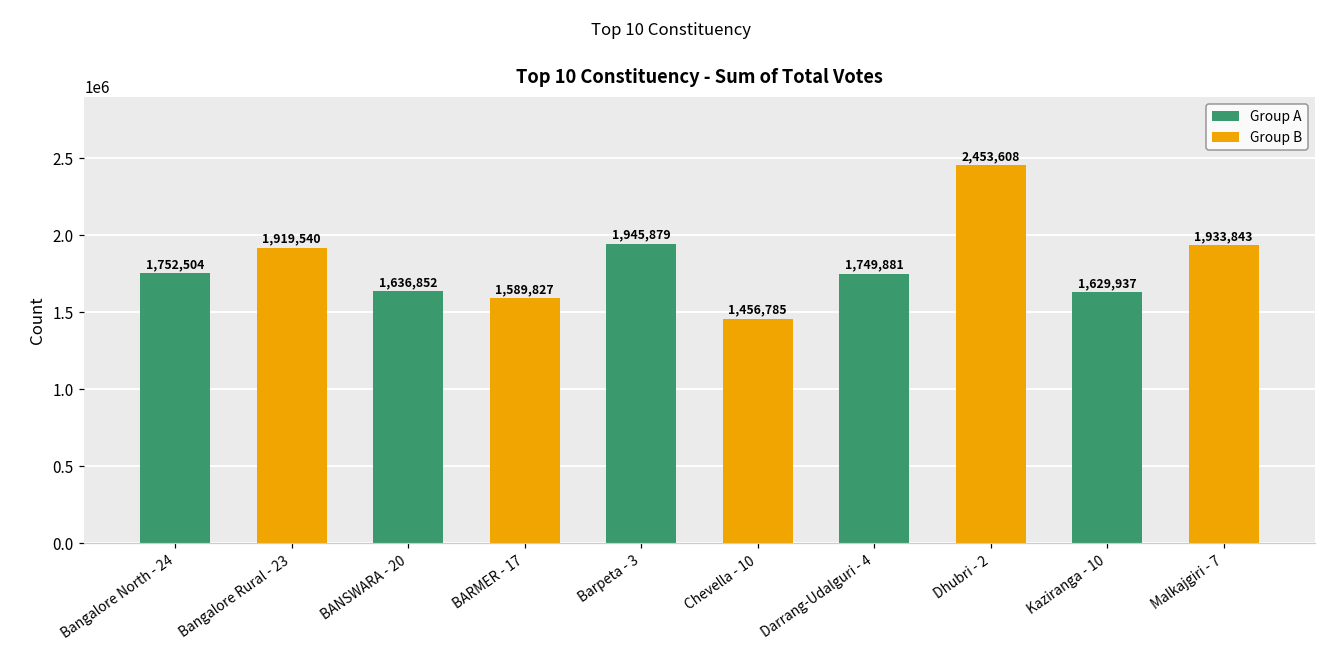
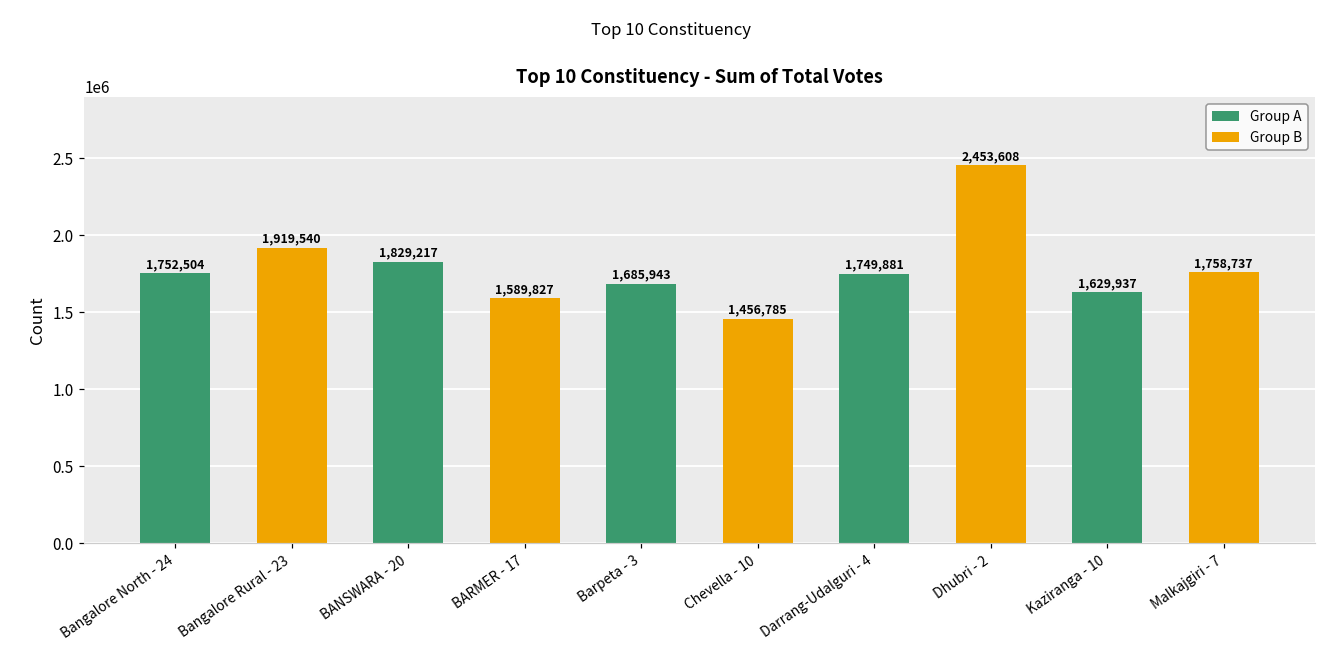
  {
    "Bangalore North - 24": "1,752,504",
    "Bangalore Rural - 23": "1,919,540",
-   "BANSWARA - 20": "1,636,852",
+   "BANSWARA - 20": "1,829,217",
    "BARMER - 17": "1,589,827",
-   "Barpeta - 3": "1,945,879",
+   "Barpeta - 3": "1,685,943",
    "Chevella - 10": "1,456,785",
    "Darrang-Udalguri - 4": "1,749,881",
    "Dhubri - 2": "2,453,608",
    "Kaziranga - 10": "1,629,937",
-   "Malkajgiri - 7": "1,933,843"
+   "Malkajgiri - 7": "1,758,737"
  }
